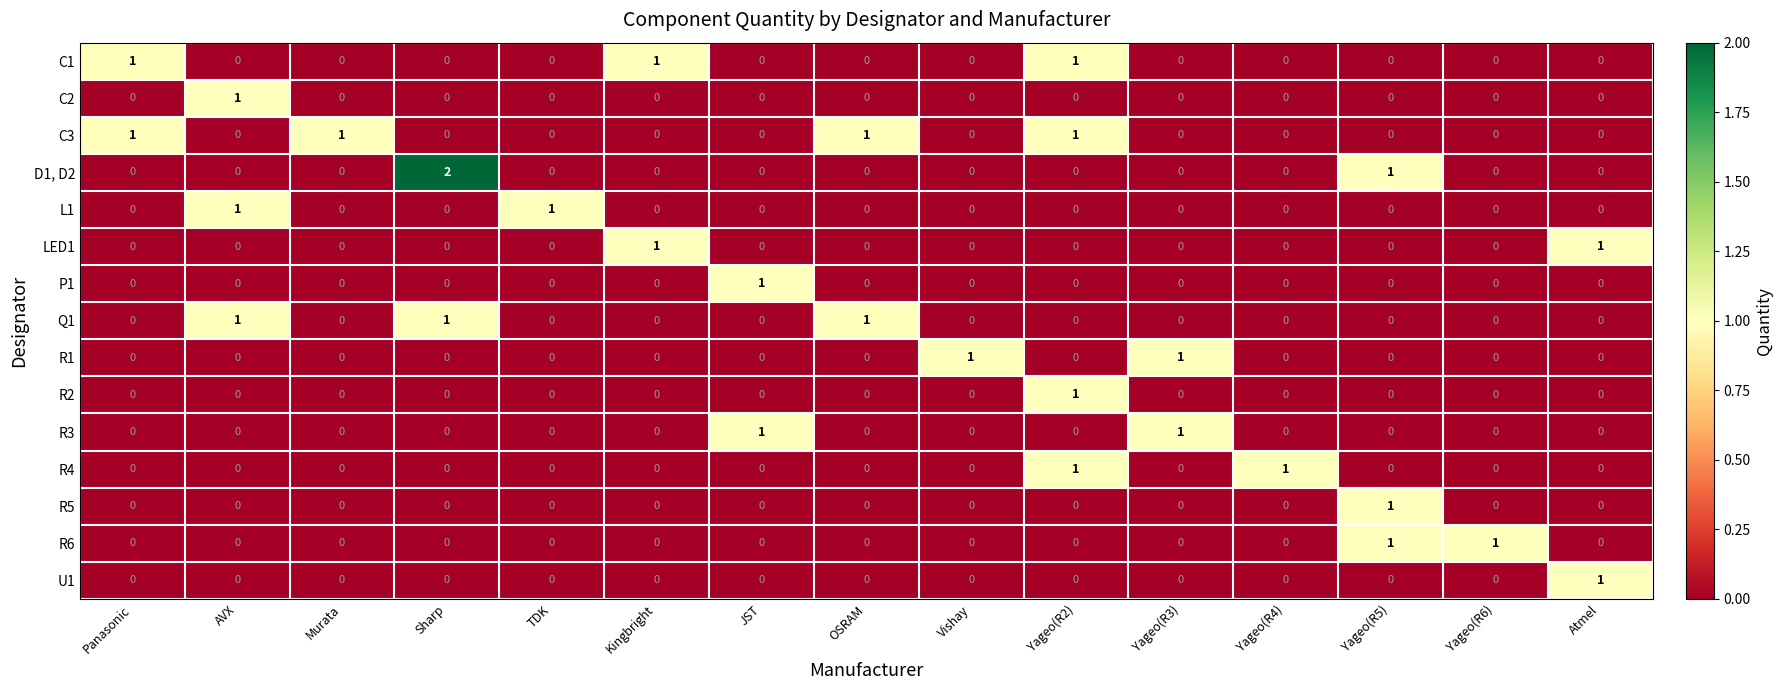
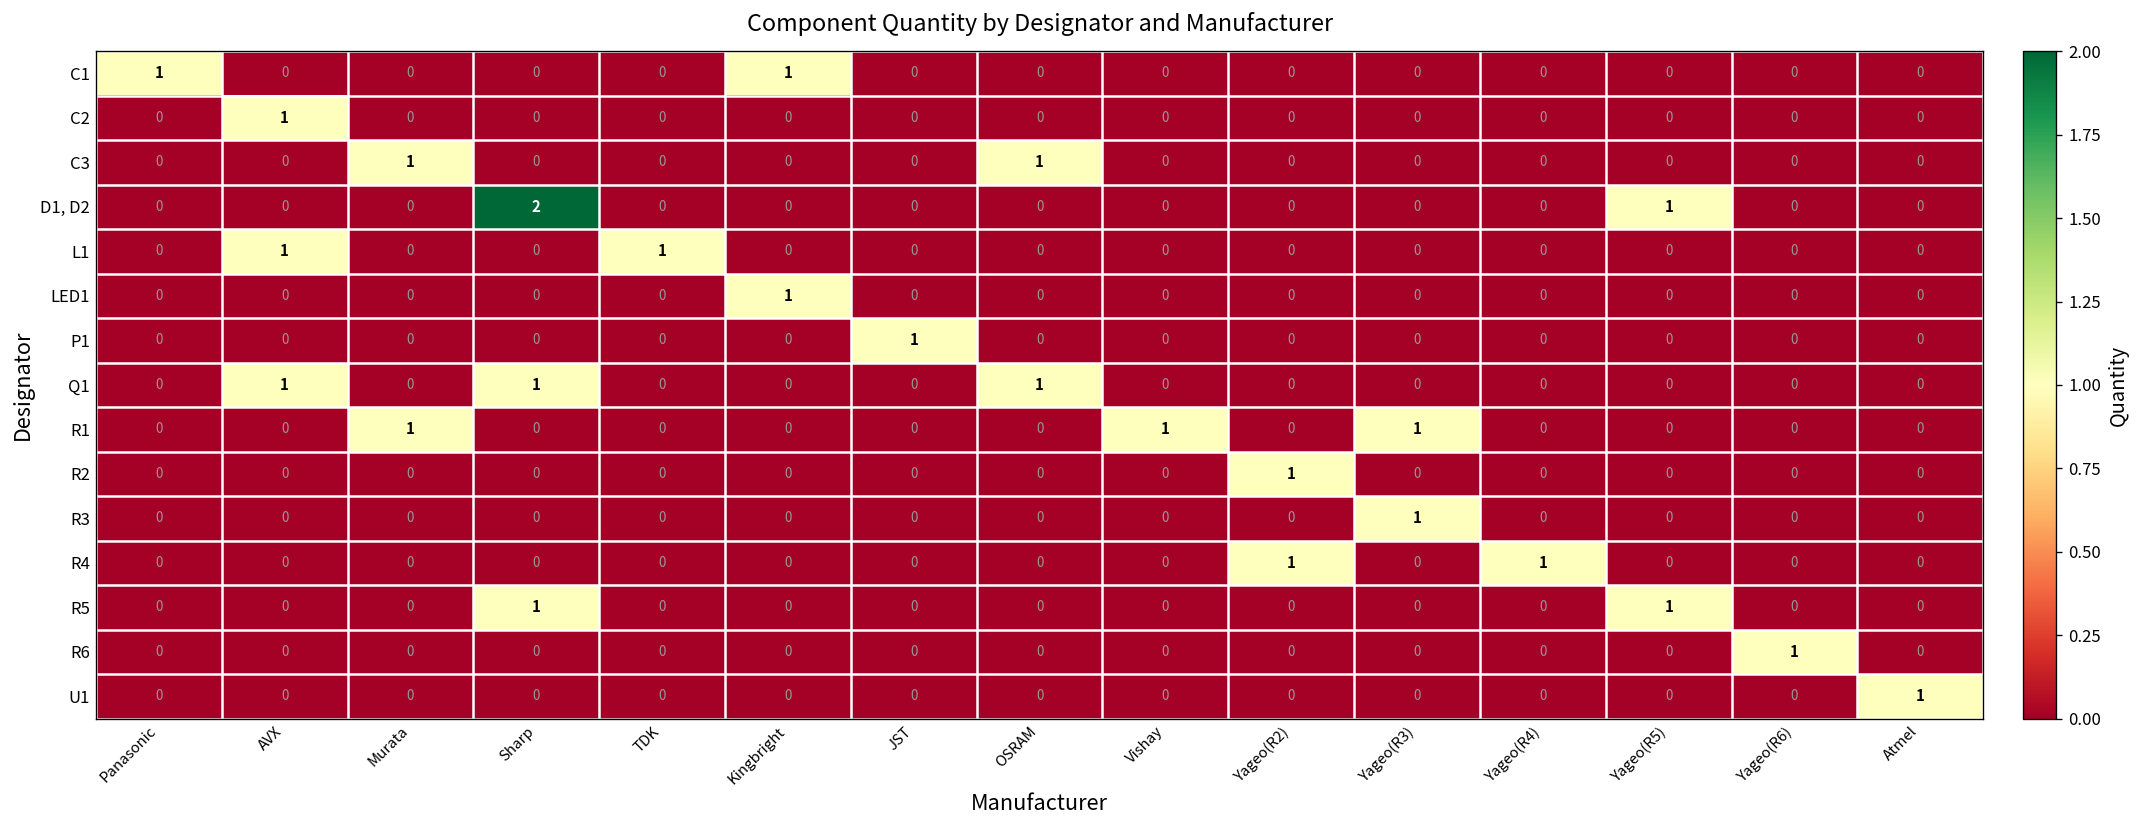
  {
    "C1": {
      "Panasonic": 1,
      "AVX": 0,
      "Murata": 0,
      "Sharp": 0,
      "TDK": 0,
      "Kingbright": 1,
      "JST": 0,
      "OSRAM": 0,
      "Vishay": 0,
-     "Yageo(R2)": 1,
+     "Yageo(R2)": 0,
      "Yageo(R3)": 0,
      "Yageo(R4)": 0,
      "Yageo(R5)": 0,
      "Yageo(R6)": 0,
      "Atmel": 0
    },
    "C3": {
-     "Panasonic": 1,
+     "Panasonic": 0,
      "AVX": 0,
      "Murata": 1,
      "Sharp": 0,
      "TDK": 0,
      "Kingbright": 0,
      "JST": 0,
      "OSRAM": 1,
      "Vishay": 0,
-     "Yageo(R2)": 1,
+     "Yageo(R2)": 0,
      "Yageo(R3)": 0,
      "Yageo(R4)": 0,
      "Yageo(R5)": 0,
      "Yageo(R6)": 0,
      "Atmel": 0
    },
    "LED1": {
      "Panasonic": 0,
      "AVX": 0,
      "Murata": 0,
      "Sharp": 0,
      "TDK": 0,
      "Kingbright": 1,
      "JST": 0,
      "OSRAM": 0,
      "Vishay": 0,
      "Yageo(R2)": 0,
      "Yageo(R3)": 0,
      "Yageo(R4)": 0,
      "Yageo(R5)": 0,
      "Yageo(R6)": 0,
-     "Atmel": 1
+     "Atmel": 0
    },
    "R1": {
      "Panasonic": 0,
      "AVX": 0,
-     "Murata": 0,
+     "Murata": 1,
      "Sharp": 0,
      "TDK": 0,
      "Kingbright": 0,
      "JST": 0,
      "OSRAM": 0,
      "Vishay": 1,
      "Yageo(R2)": 0,
      "Yageo(R3)": 1,
      "Yageo(R4)": 0,
      "Yageo(R5)": 0,
      "Yageo(R6)": 0,
      "Atmel": 0
    },
    "R3": {
      "Panasonic": 0,
      "AVX": 0,
      "Murata": 0,
      "Sharp": 0,
      "TDK": 0,
      "Kingbright": 0,
-     "JST": 1,
+     "JST": 0,
      "OSRAM": 0,
      "Vishay": 0,
      "Yageo(R2)": 0,
      "Yageo(R3)": 1,
      "Yageo(R4)": 0,
      "Yageo(R5)": 0,
      "Yageo(R6)": 0,
      "Atmel": 0
    },
    "R5": {
      "Panasonic": 0,
      "AVX": 0,
      "Murata": 0,
-     "Sharp": 0,
+     "Sharp": 1,
      "TDK": 0,
      "Kingbright": 0,
      "JST": 0,
      "OSRAM": 0,
      "Vishay": 0,
      "Yageo(R2)": 0,
      "Yageo(R3)": 0,
      "Yageo(R4)": 0,
      "Yageo(R5)": 1,
      "Yageo(R6)": 0,
      "Atmel": 0
    },
    "R6": {
      "Panasonic": 0,
      "AVX": 0,
      "Murata": 0,
      "Sharp": 0,
      "TDK": 0,
      "Kingbright": 0,
      "JST": 0,
      "OSRAM": 0,
      "Vishay": 0,
      "Yageo(R2)": 0,
      "Yageo(R3)": 0,
      "Yageo(R4)": 0,
-     "Yageo(R5)": 1,
+     "Yageo(R5)": 0,
      "Yageo(R6)": 1,
      "Atmel": 0
    }
  }
